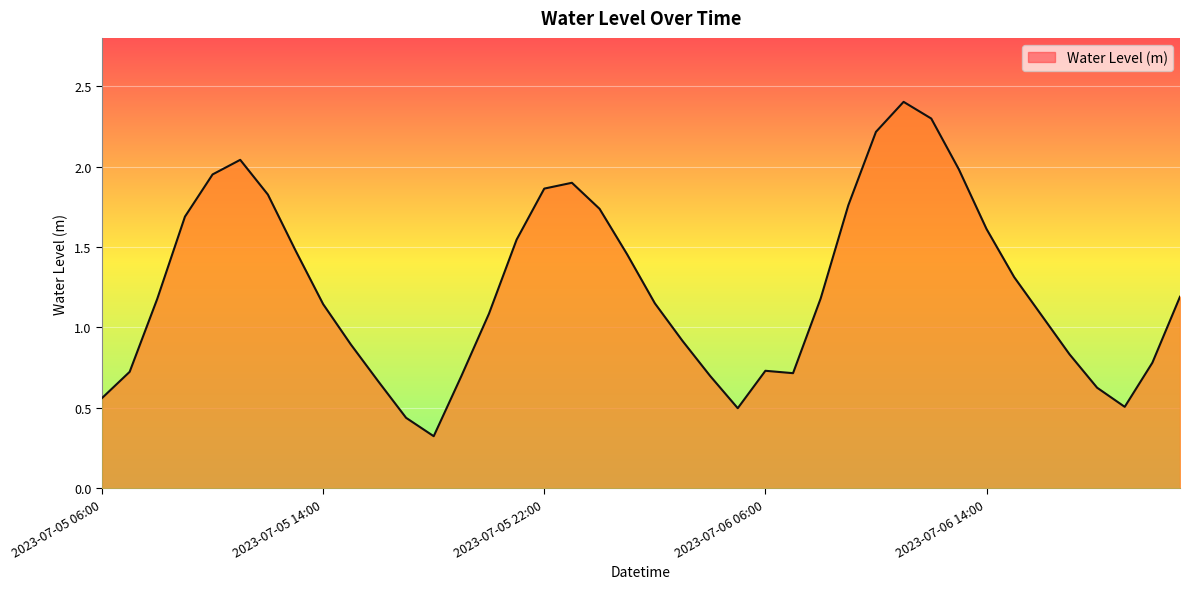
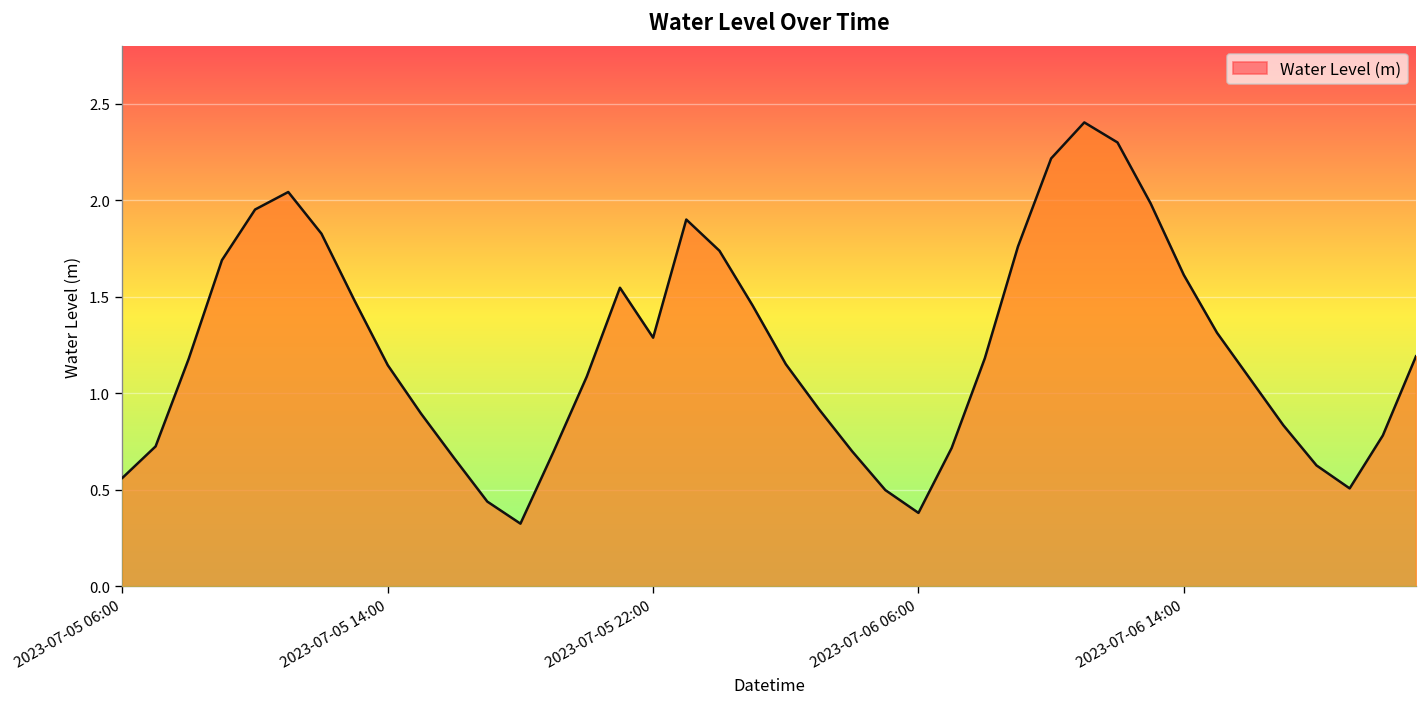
  {
    "2023-07-05 06:00": 0.56,
    "2023-07-05 14:00": 1.15,
-   "2023-07-05 22:00": 1.86,
-   "2023-07-06 06:00": 0.73,
+   "2023-07-05 22:00": 1.29,
+   "2023-07-06 06:00": 0.38,
    "2023-07-06 14:00": 1.61
  }
